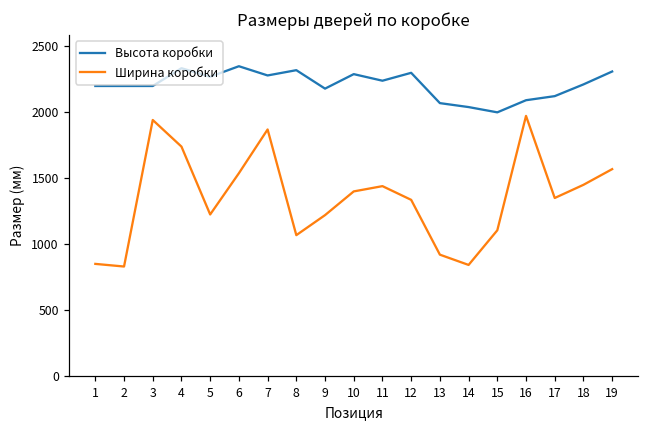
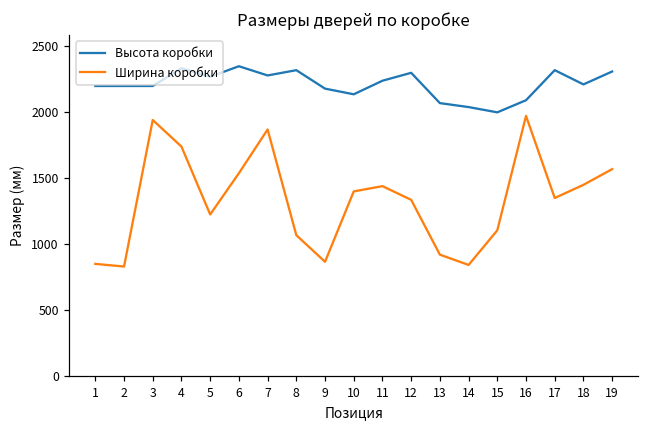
  {
    "Высота коробки": {
      "1": 2200,
      "2": 2200,
      "3": 2200,
      "6": 2350,
      "7": 2280,
      "8": 2320,
      "9": 2180,
-     "10": 2290,
+     "10": 2140,
      "11": 2240,
      "12": 2300,
      "13": 2070,
      "14": 2040,
      "15": 2000,
      "16": 2090,
-     "17": 2120,
+     "17": 2320,
      "18": 2210,
      "19": 2310
    },
    "Ширина коробки": {
      "1": 850,
      "2": 830,
      "3": 1940,
      "4": 1740,
      "5": 1230,
      "6": 1540,
      "7": 1870,
      "8": 1070,
-     "9": 1220,
+     "9": 870,
      "10": 1400,
      "11": 1440,
      "12": 1340,
      "13": 920,
      "14": 840,
      "15": 1110,
      "16": 1970,
      "17": 1350,
      "18": 1450,
      "19": 1570
    }
  }
